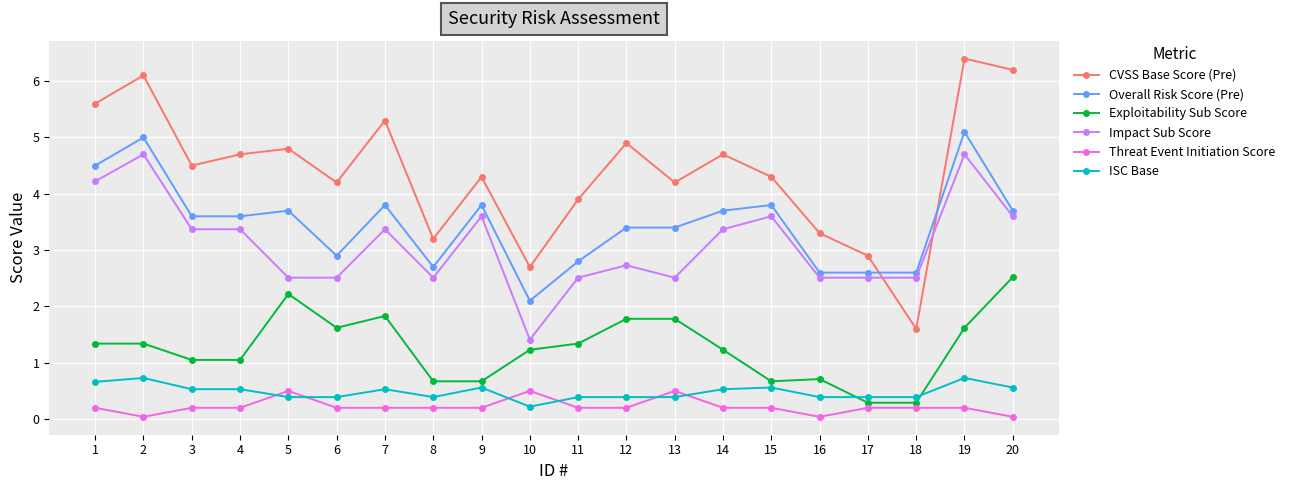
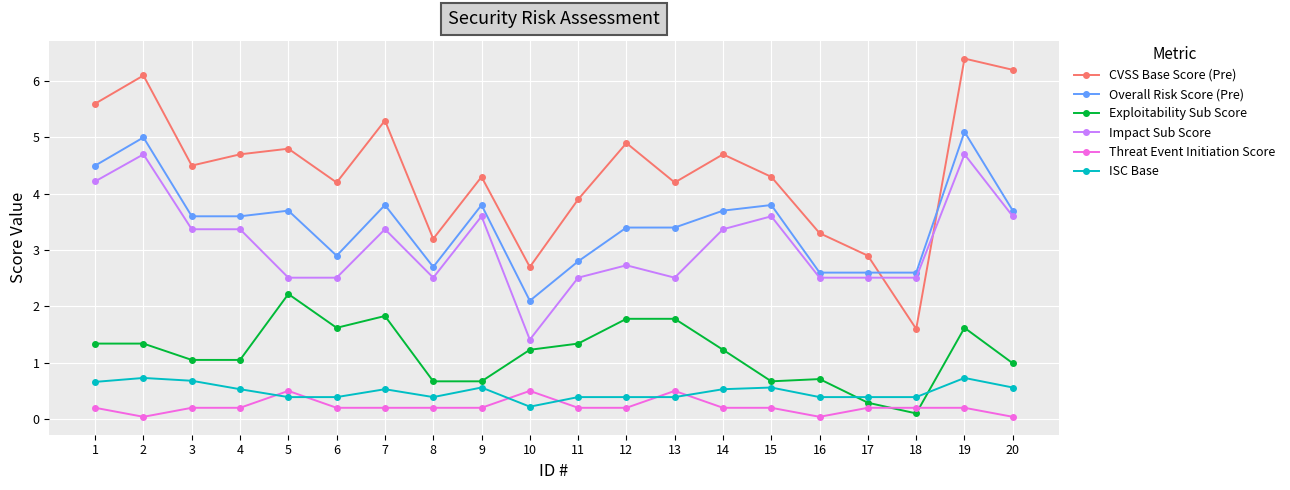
  {
    "CVSS Base Score (Pre)": {
      "1": 5.6,
      "2": 6.1,
      "3": 4.5,
      "4": 4.7,
      "5": 4.8,
      "6": 4.2,
      "7": 5.3,
      "8": 3.2,
      "9": 4.3,
      "10": 2.7,
      "11": 3.9,
      "12": 4.9,
      "13": 4.2,
      "14": 4.7,
      "15": 4.3,
      "16": 3.3,
      "17": 2.9,
      "18": 1.6,
      "19": 6.4,
      "20": 6.2
    },
    "Overall Risk Score (Pre)": {
      "1": 4.5,
      "2": 5.0,
      "3": 3.6,
      "4": 3.6,
      "5": 3.7,
      "6": 2.9,
      "7": 3.8,
      "8": 2.7,
      "9": 3.8,
      "10": 2.1,
      "11": 2.8,
      "12": 3.4,
      "13": 3.4,
      "14": 3.7,
      "15": 3.8,
      "16": 2.6,
      "17": 2.6,
      "18": 2.6,
      "19": 5.1,
      "20": 3.7
    },
    "Exploitability Sub Score": {
      "1": 1.3,
      "2": 1.3,
      "3": 1.1,
      "4": 1.1,
      "5": 2.2,
      "6": 1.6,
      "7": 1.8,
      "8": 0.7,
      "9": 0.7,
      "10": 1.2,
      "11": 1.3,
      "12": 1.8,
      "13": 1.8,
      "14": 1.2,
      "15": 0.7,
      "16": 0.7,
      "17": 0.3,
-     "18": 0.3,
+     "18": 0.1,
      "19": 1.6,
-     "20": 2.5
+     "20": 1.0
    },
    "ISC Base": {
      "1": 0.7,
      "2": 0.7,
-     "3": 0.5,
+     "3": 0.7,
      "4": 0.5,
      "5": 0.4,
      "6": 0.4,
      "7": 0.5,
      "8": 0.4,
      "9": 0.6,
      "10": 0.2,
      "11": 0.4,
      "12": 0.4,
      "13": 0.4,
      "14": 0.5,
      "15": 0.6,
      "16": 0.4,
      "17": 0.4,
      "18": 0.4,
      "19": 0.7,
      "20": 0.6
    }
  }
